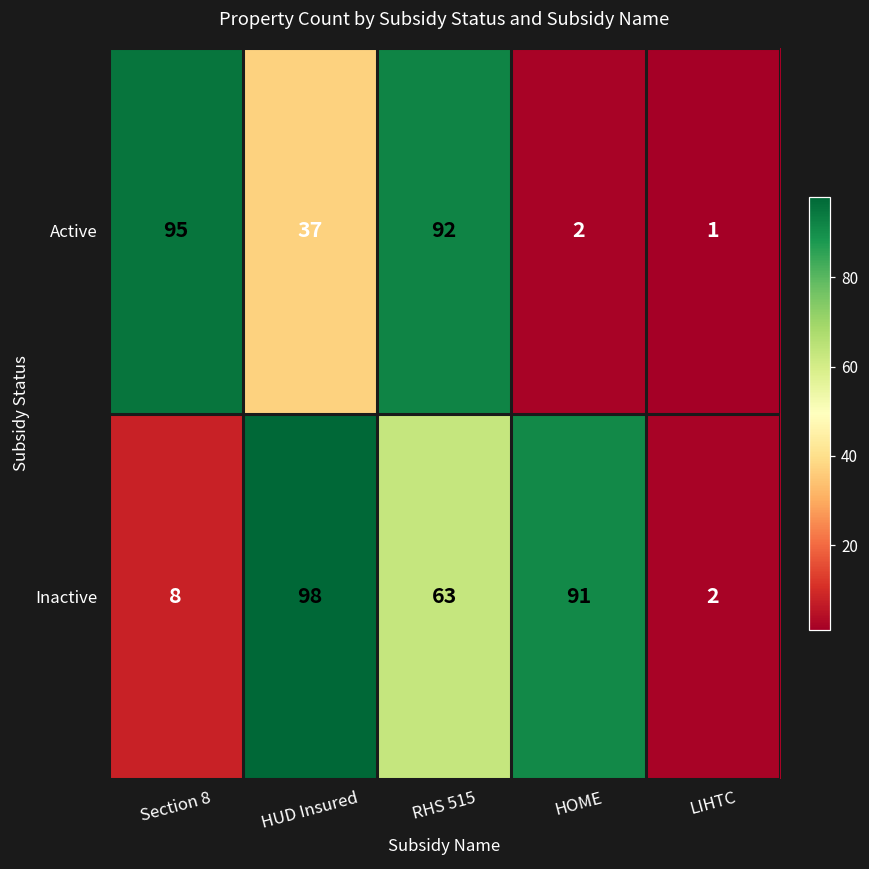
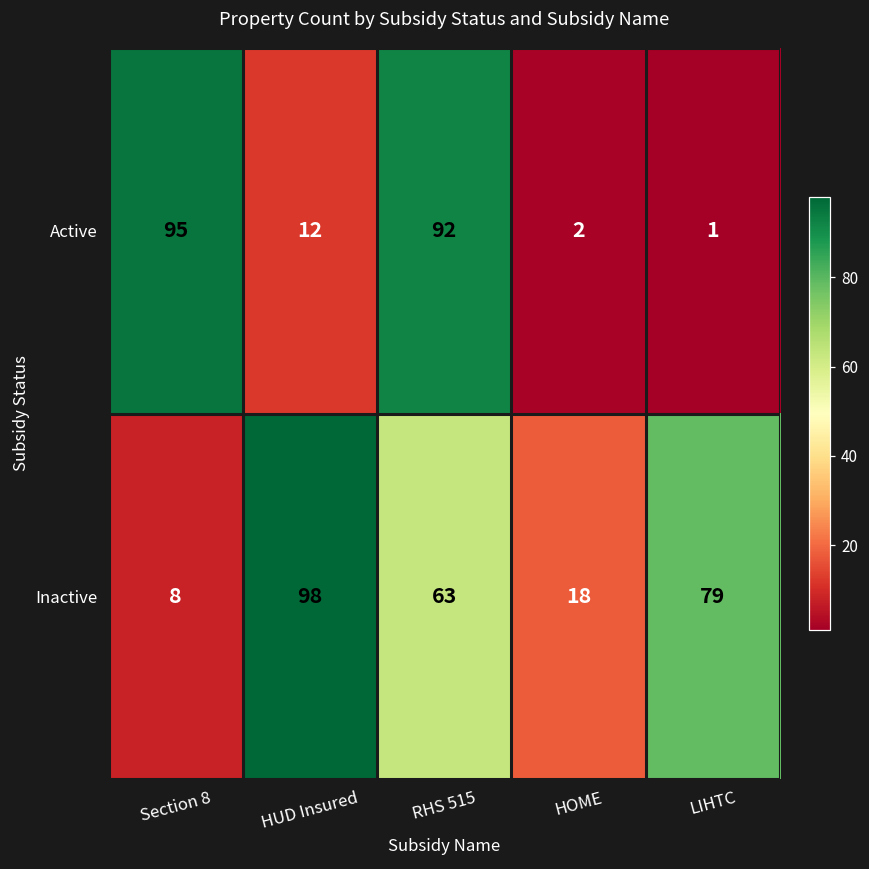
  {
    "Active": {
      "Section 8": 95,
-     "HUD Insured": 37,
+     "HUD Insured": 12,
      "RHS 515": 92,
      "HOME": 2,
      "LIHTC": 1
    },
    "Inactive": {
      "Section 8": 8,
      "HUD Insured": 98,
      "RHS 515": 63,
-     "HOME": 91,
-     "LIHTC": 2
+     "HOME": 18,
+     "LIHTC": 79
    }
  }
